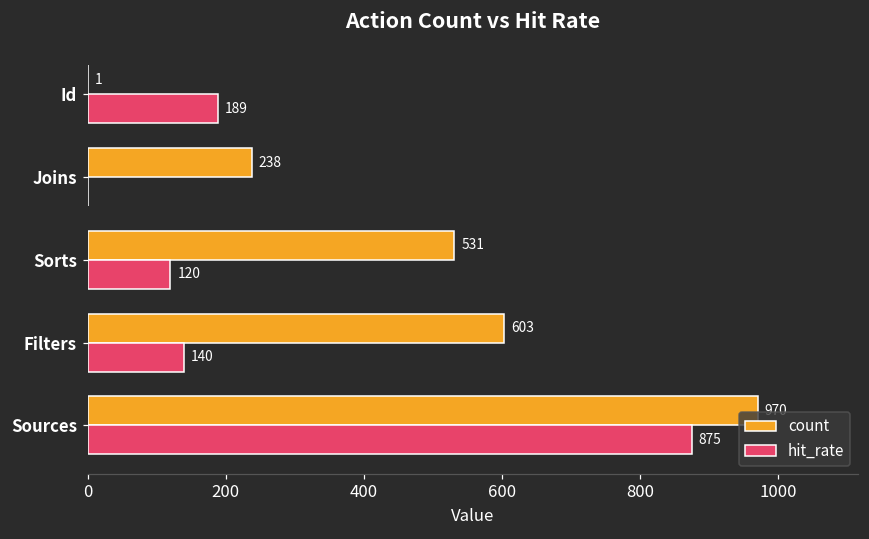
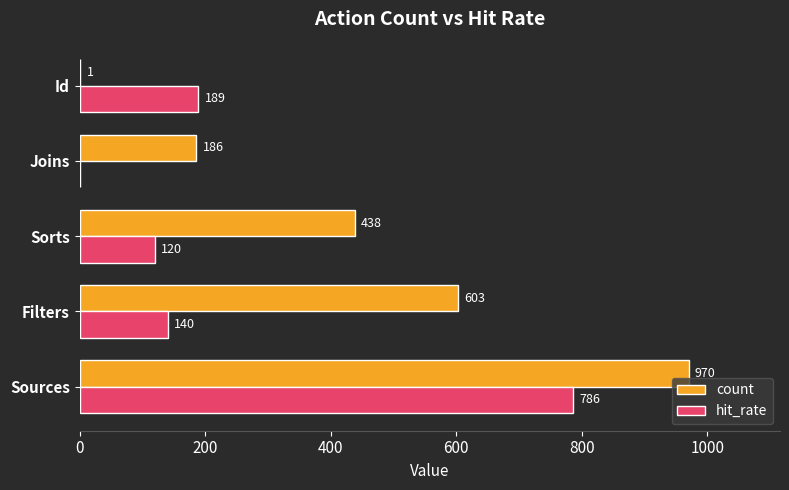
  {
    "count": {
      "Id": 1,
-     "Joins": 238,
-     "Sorts": 531,
+     "Joins": 186,
+     "Sorts": 438,
      "Filters": 603
    },
    "hit_rate": {
      "Id": 189,
      "Sorts": 120,
      "Filters": 140,
-     "Sources": 875
+     "Sources": 786
    }
  }
